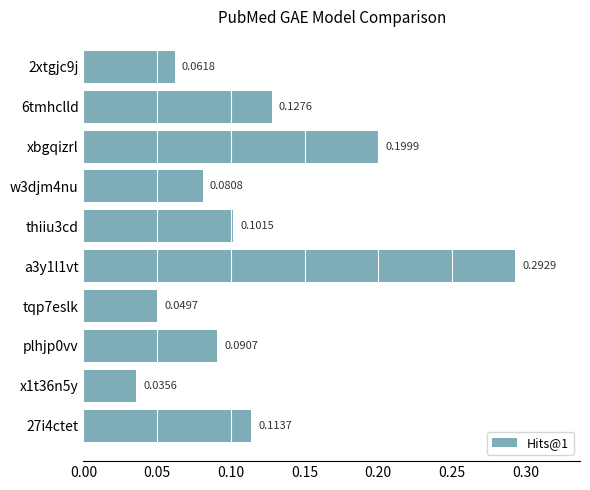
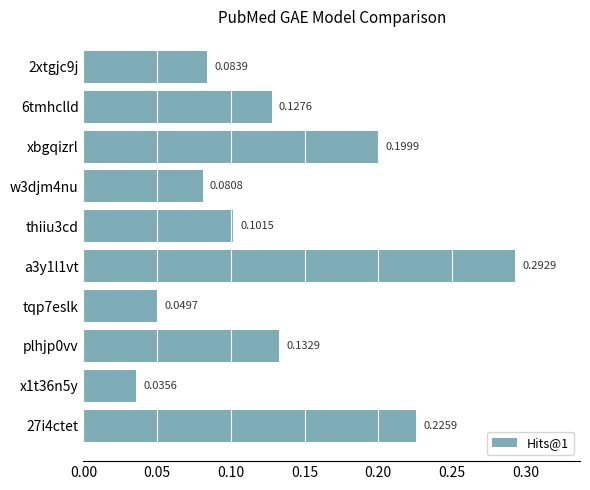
  {
-   "2xtgjc9j": 0.0618,
+   "2xtgjc9j": 0.0839,
    "6tmhclld": 0.1276,
    "xbgqizrl": 0.1999,
    "w3djm4nu": 0.0808,
    "thiiu3cd": 0.1015,
    "a3y1l1vt": 0.2929,
    "tqp7eslk": 0.0497,
-   "plhjp0vv": 0.0907,
+   "plhjp0vv": 0.1329,
    "x1t36n5y": 0.0356,
-   "27i4ctet": 0.1137
+   "27i4ctet": 0.2259
  }
